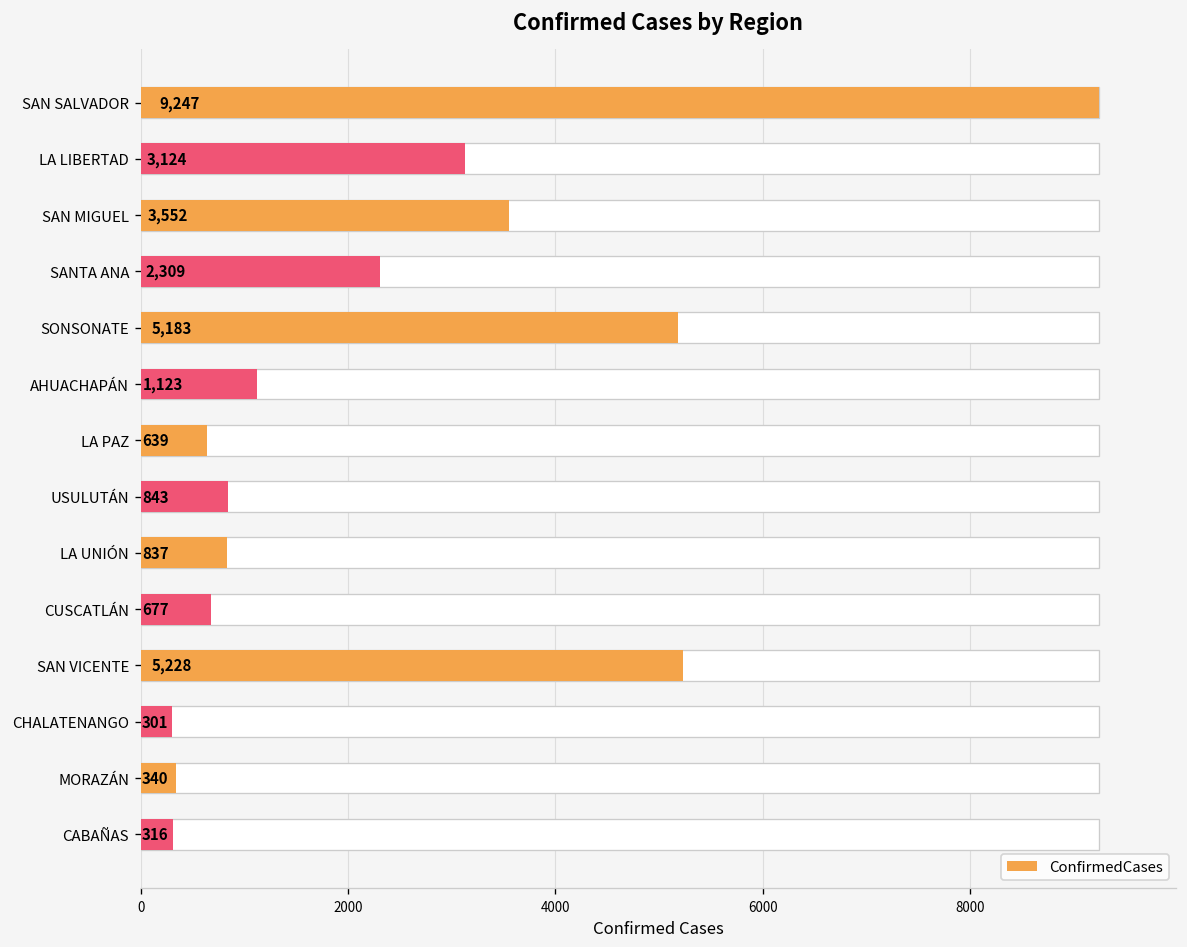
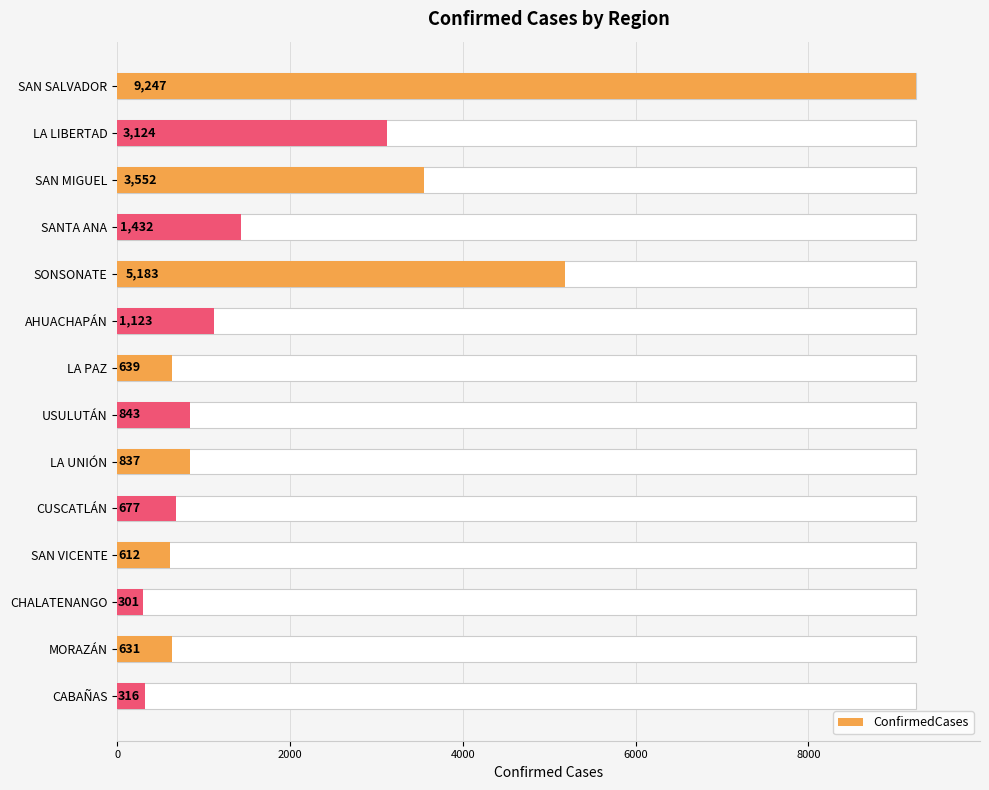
  {
    "ConfirmedCases": {
      "SAN SALVADOR": "9,247",
-     "SANTA ANA": "2,309",
-     "SAN VICENTE": "5,228",
-     "MORAZÁN": "340"
+     "SANTA ANA": "1,432",
+     "SAN VICENTE": "612",
+     "MORAZÁN": "631"
    }
  }
